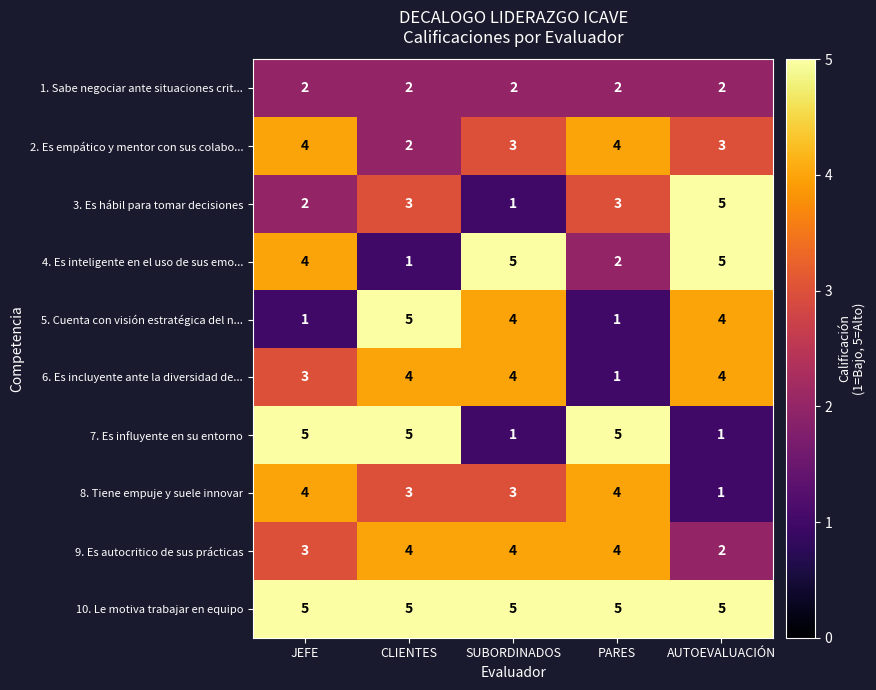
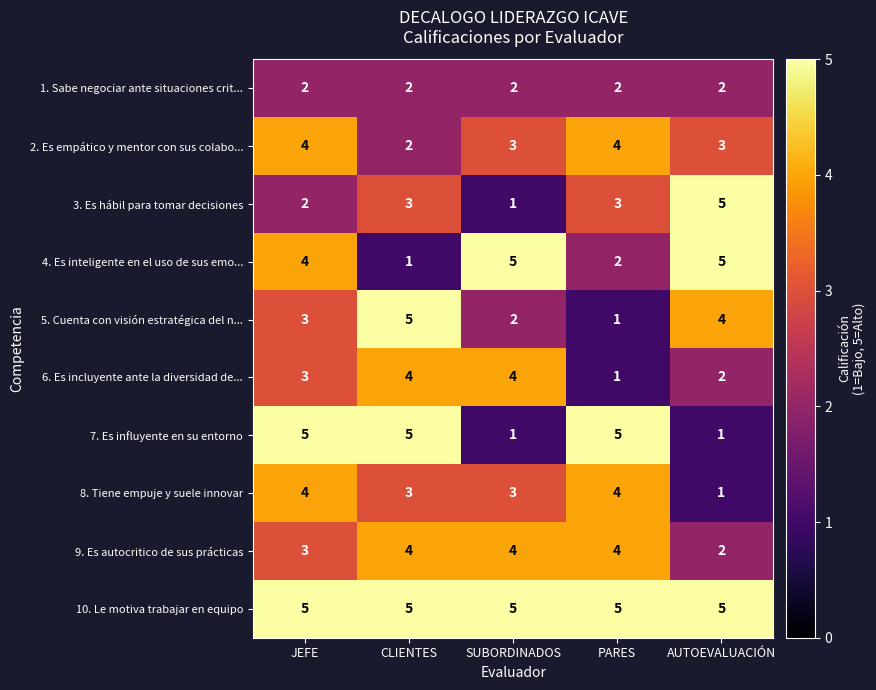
  {
    "1. Sabe negociar ante situaciones crit...": {
      "JEFE": 2,
      "CLIENTES": 2,
      "SUBORDINADOS": 2,
      "PARES": 2,
      "AUTOEVALUACIÓN": 2
    },
    "2. Es empático y mentor con sus colabo...": {
      "JEFE": 4,
      "CLIENTES": 2,
      "SUBORDINADOS": 3,
      "PARES": 4,
      "AUTOEVALUACIÓN": 3
    },
    "3. Es hábil para tomar decisiones": {
      "JEFE": 2,
      "CLIENTES": 3,
      "SUBORDINADOS": 1,
      "PARES": 3,
      "AUTOEVALUACIÓN": 5
    },
    "4. Es inteligente en el uso de sus emo...": {
      "JEFE": 4,
      "CLIENTES": 1,
      "SUBORDINADOS": 5,
      "PARES": 2,
      "AUTOEVALUACIÓN": 5
    },
    "5. Cuenta con visión estratégica del n...": {
-     "JEFE": 1,
+     "JEFE": 3,
      "CLIENTES": 5,
-     "SUBORDINADOS": 4,
+     "SUBORDINADOS": 2,
      "PARES": 1,
      "AUTOEVALUACIÓN": 4
    },
    "6. Es incluyente ante la diversidad de...": {
      "JEFE": 3,
      "CLIENTES": 4,
      "SUBORDINADOS": 4,
      "PARES": 1,
-     "AUTOEVALUACIÓN": 4
+     "AUTOEVALUACIÓN": 2
    },
    "7. Es influyente en su entorno": {
      "JEFE": 5,
      "CLIENTES": 5,
      "SUBORDINADOS": 1,
      "PARES": 5,
      "AUTOEVALUACIÓN": 1
    },
    "8. Tiene empuje y suele innovar": {
      "JEFE": 4,
      "CLIENTES": 3,
      "SUBORDINADOS": 3,
      "PARES": 4,
      "AUTOEVALUACIÓN": 1
    },
    "9. Es autocritico de sus prácticas": {
      "JEFE": 3,
      "CLIENTES": 4,
      "SUBORDINADOS": 4,
      "PARES": 4,
      "AUTOEVALUACIÓN": 2
    },
    "10. Le motiva trabajar en equipo": {
      "JEFE": 5,
      "CLIENTES": 5,
      "SUBORDINADOS": 5,
      "PARES": 5,
      "AUTOEVALUACIÓN": 5
    }
  }
